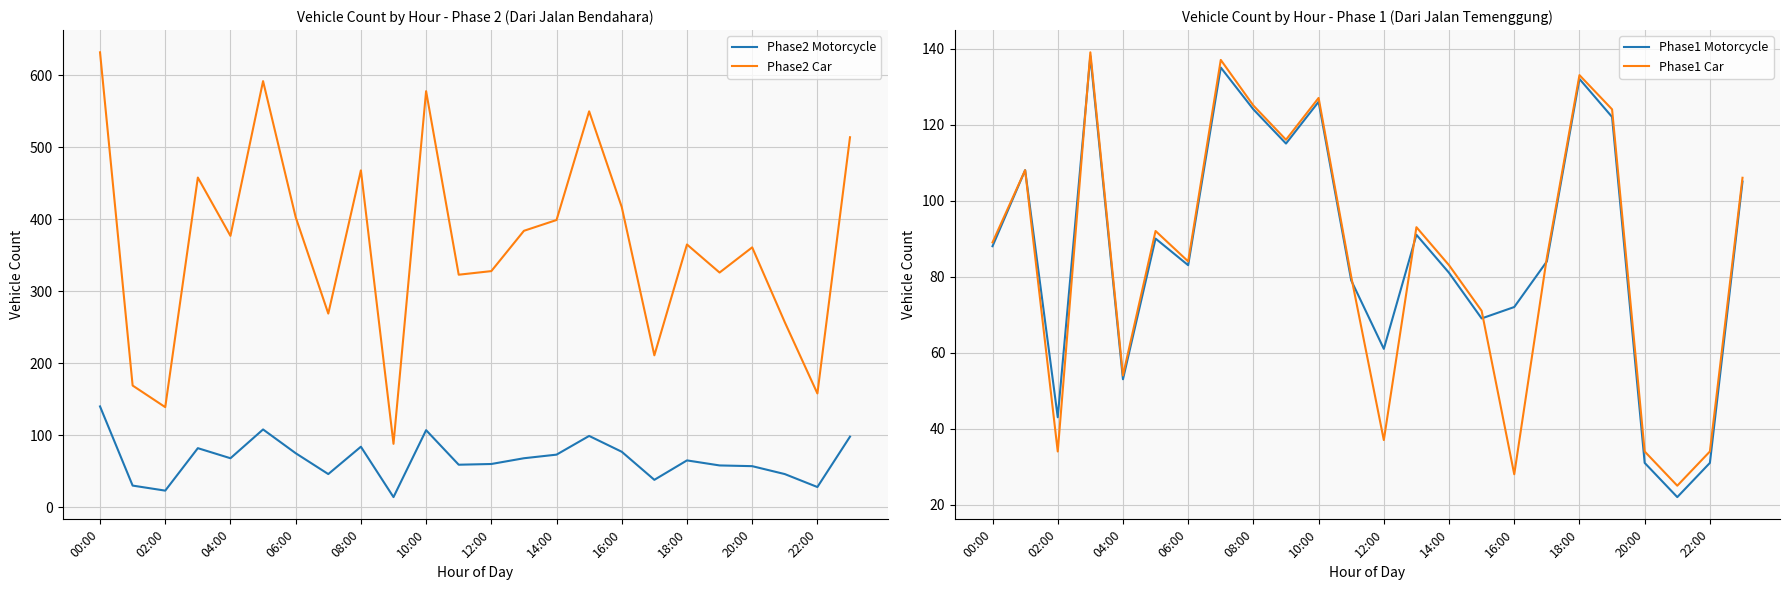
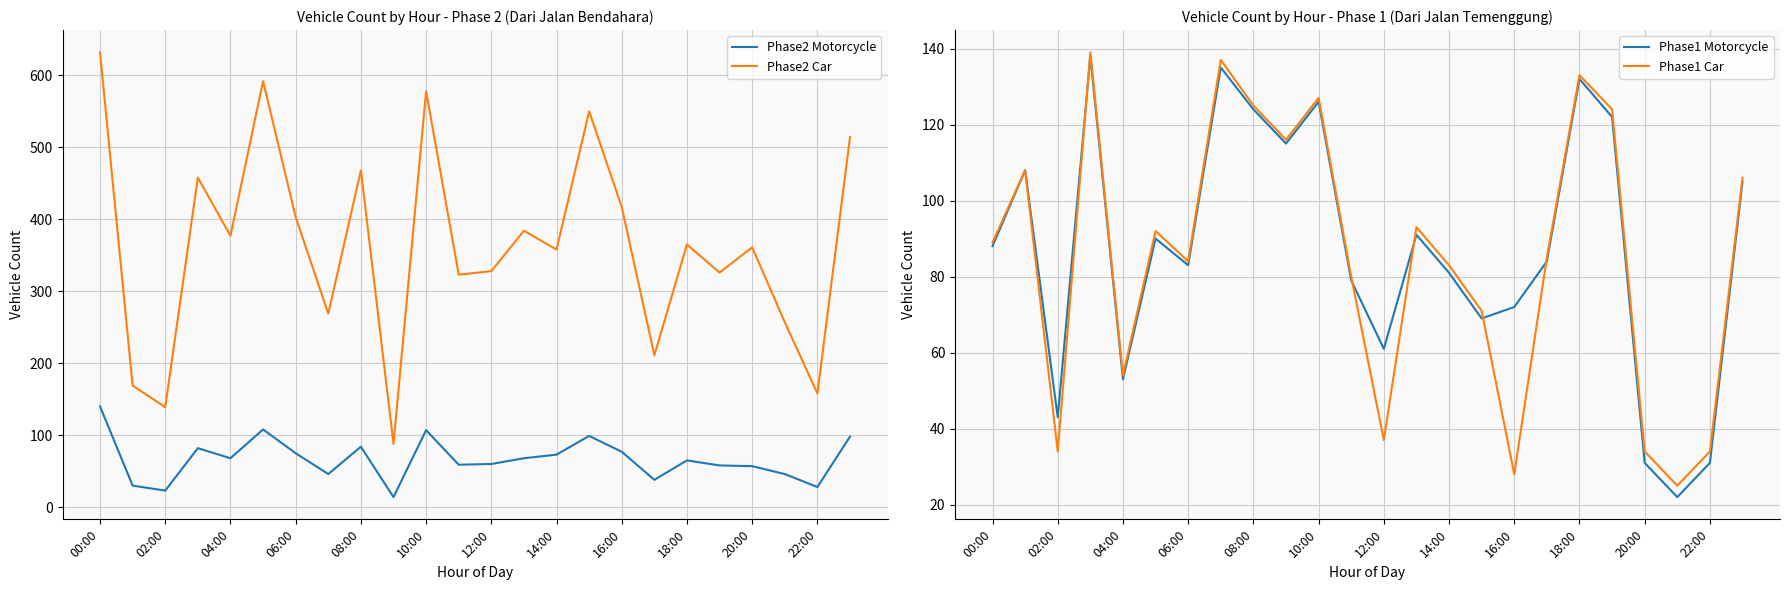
  {
    "Vehicle Count by Hour - Phase 2 (Dari Jalan Bendahara)": {
      "Phase2 Motorcycle": {
        "00:00": 140,
        "02:00": 20,
        "04:00": 70,
        "06:00": 80,
        "08:00": 80,
        "10:00": 110,
        "12:00": 60,
        "14:00": 70,
        "16:00": 80,
        "18:00": 70,
        "20:00": 60,
        "22:00": 30
      },
      "Phase2 Car": {
        "00:00": 630,
        "02:00": 140,
        "04:00": 380,
        "06:00": 400,
        "08:00": 470,
        "10:00": 580,
        "12:00": 330,
-       "14:00": 400,
+       "14:00": 360,
        "16:00": 420,
        "18:00": 370,
        "20:00": 360,
        "22:00": 160
      }
    },
    "Vehicle Count by Hour - Phase 1 (Dari Jalan Temenggung)": {
      "Phase1 Motorcycle": {
        "00:00": 88,
        "02:00": 43,
        "04:00": 53,
        "06:00": 83,
        "08:00": 124,
        "10:00": 126,
        "12:00": 61,
        "14:00": 81,
        "16:00": 72,
        "18:00": 132,
        "20:00": 31,
        "22:00": 31
      },
      "Phase1 Car": {
        "00:00": 89,
        "02:00": 34,
        "04:00": 54,
        "06:00": 84,
        "08:00": 125,
        "10:00": 127,
        "12:00": 37,
        "14:00": 83,
        "16:00": 28,
        "18:00": 133,
        "20:00": 34,
        "22:00": 34
      }
    }
  }
